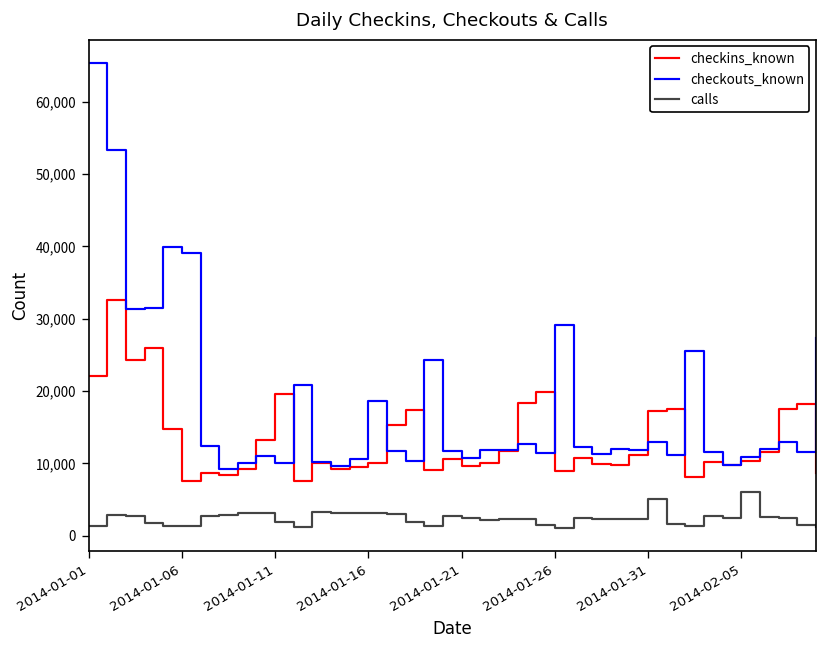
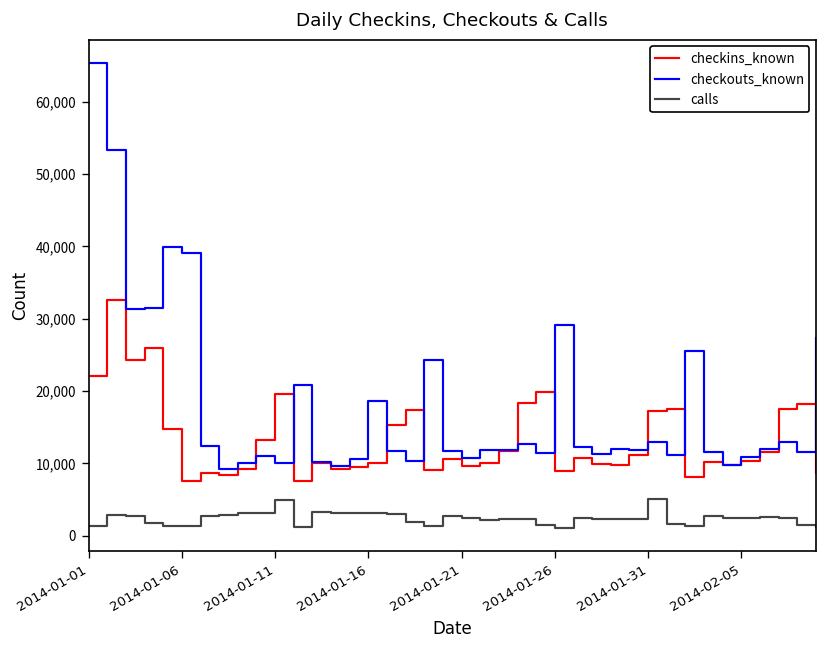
  {
    "checkins_known": {
      "2014-01-01": "22,000",
      "2014-01-06": "8,000",
      "2014-01-11": "20,000",
      "2014-01-16": "10,000",
      "2014-01-21": "10,000",
      "2014-01-26": "9,000",
      "2014-01-31": "17,000",
      "2014-02-05": "10,000"
    },
    "checkouts_known": {
      "2014-01-01": "65,000",
      "2014-01-06": "39,000",
      "2014-01-11": "10,000",
      "2014-01-16": "19,000",
      "2014-01-21": "11,000",
      "2014-01-26": "29,000",
      "2014-01-31": "13,000",
      "2014-02-05": "11,000"
    },
    "calls": {
      "2014-01-01": "1,000",
      "2014-01-06": "1,000",
-     "2014-01-11": "2,000",
+     "2014-01-11": "5,000",
      "2014-01-16": "3,000",
      "2014-01-21": "2,000",
      "2014-01-26": "1,000",
      "2014-01-31": "5,000",
-     "2014-02-05": "6,000"
+     "2014-02-05": "2,000"
    }
  }
